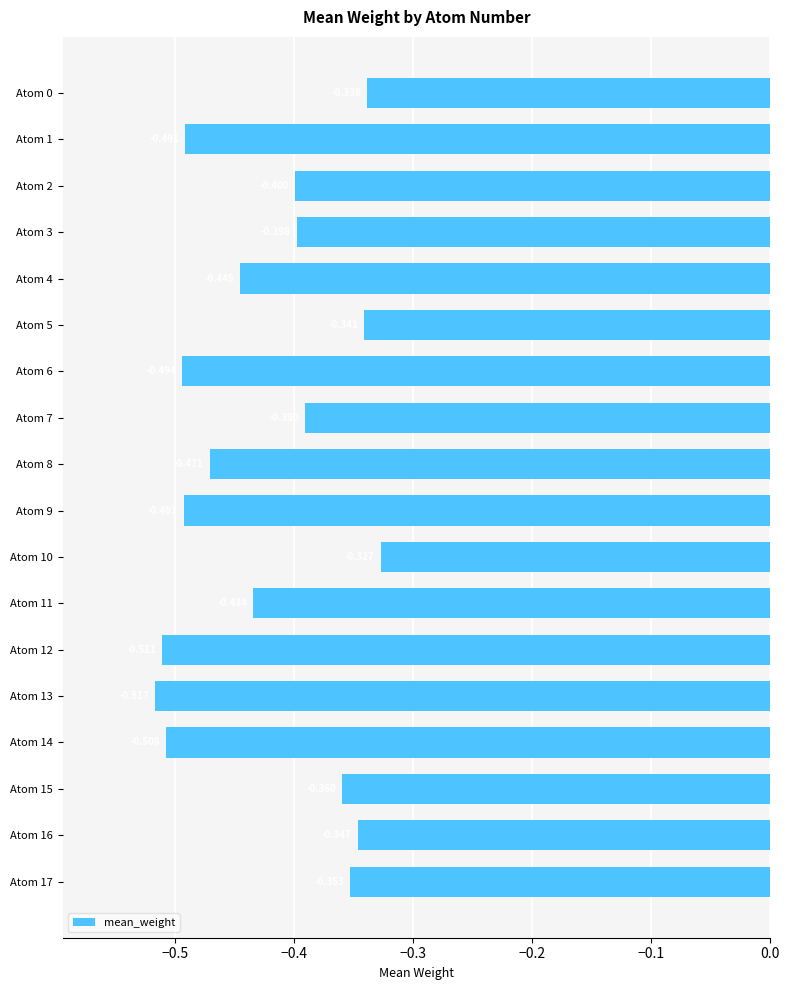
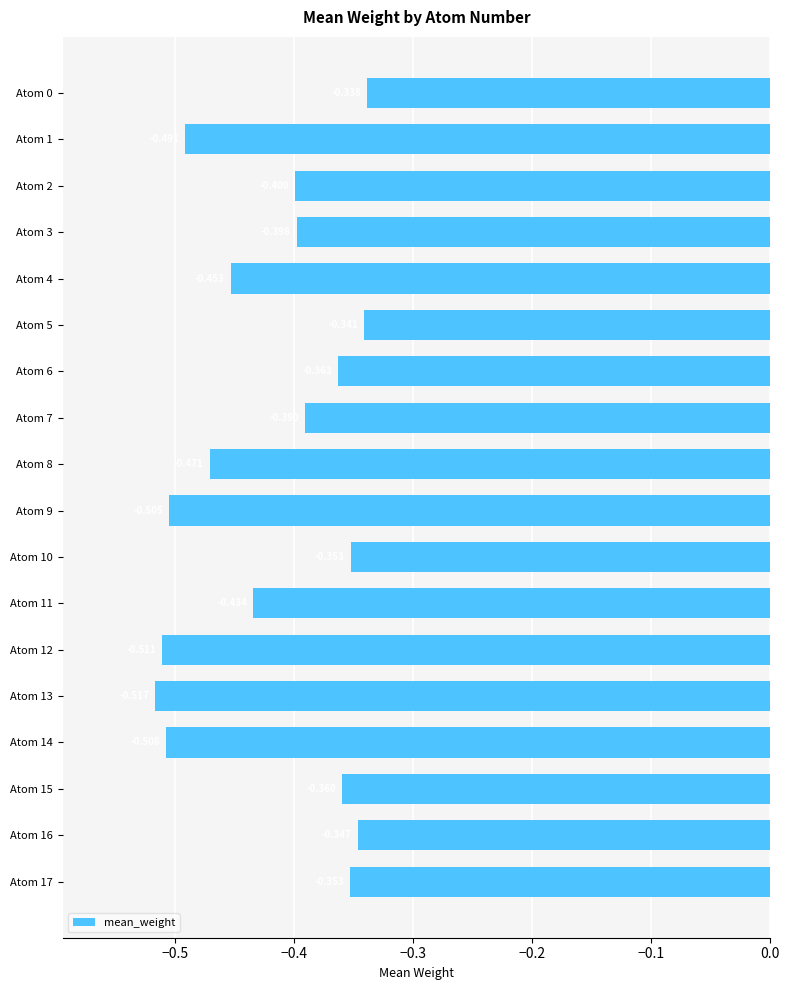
  {
    "Atom 0": -0.338,
    "Atom 1": -0.491,
    "Atom 2": -0.400,
    "Atom 3": -0.398,
-   "Atom 4": -0.445,
+   "Atom 4": -0.453,
    "Atom 5": -0.341,
-   "Atom 6": -0.494,
+   "Atom 6": -0.363,
    "Atom 7": -0.390,
    "Atom 8": -0.471,
-   "Atom 9": -0.493,
-   "Atom 10": -0.327,
+   "Atom 9": -0.505,
+   "Atom 10": -0.353,
    "Atom 11": -0.434,
    "Atom 12": -0.511,
    "Atom 13": -0.517,
    "Atom 14": -0.508,
    "Atom 15": -0.360,
    "Atom 16": -0.347,
    "Atom 17": -0.353
  }
